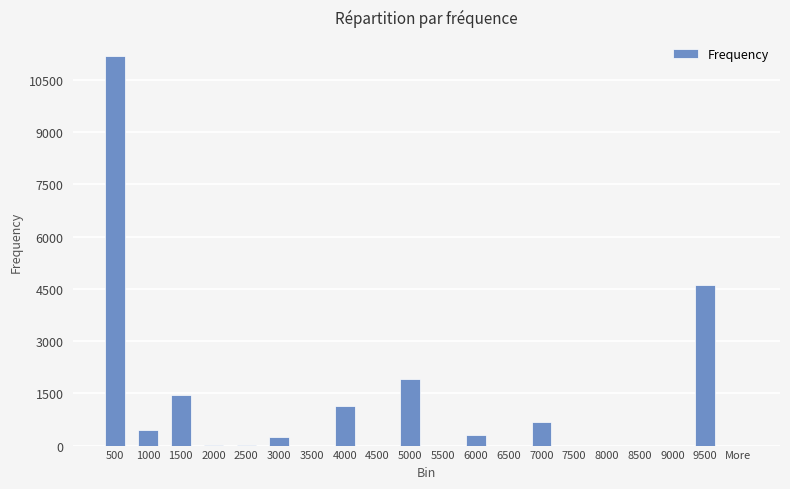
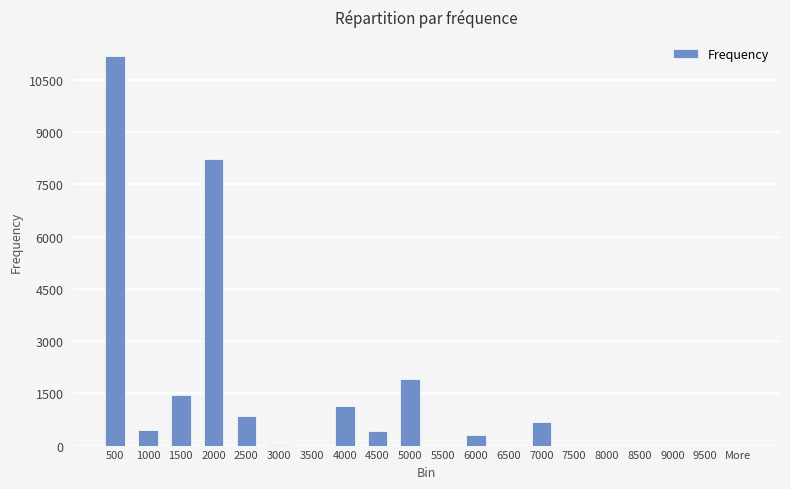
  {
    "500": 11200,
    "1000": 500,
    "1500": 1400,
-   "2000": 0,
-   "2500": 0,
-   "3000": 300,
+   "2000": 8200,
+   "2500": 900,
+   "3000": 0,
    "3500": 0,
    "4000": 1200,
-   "4500": 0,
+   "4500": 400,
    "5000": 1900,
    "5500": 0,
    "6000": 300,
    "6500": 0,
    "7000": 700,
    "7500": 0,
    "8000": 0,
    "8500": 0,
    "9000": 0,
-   "9500": 4600,
+   "9500": 0,
    "More": 0
  }
